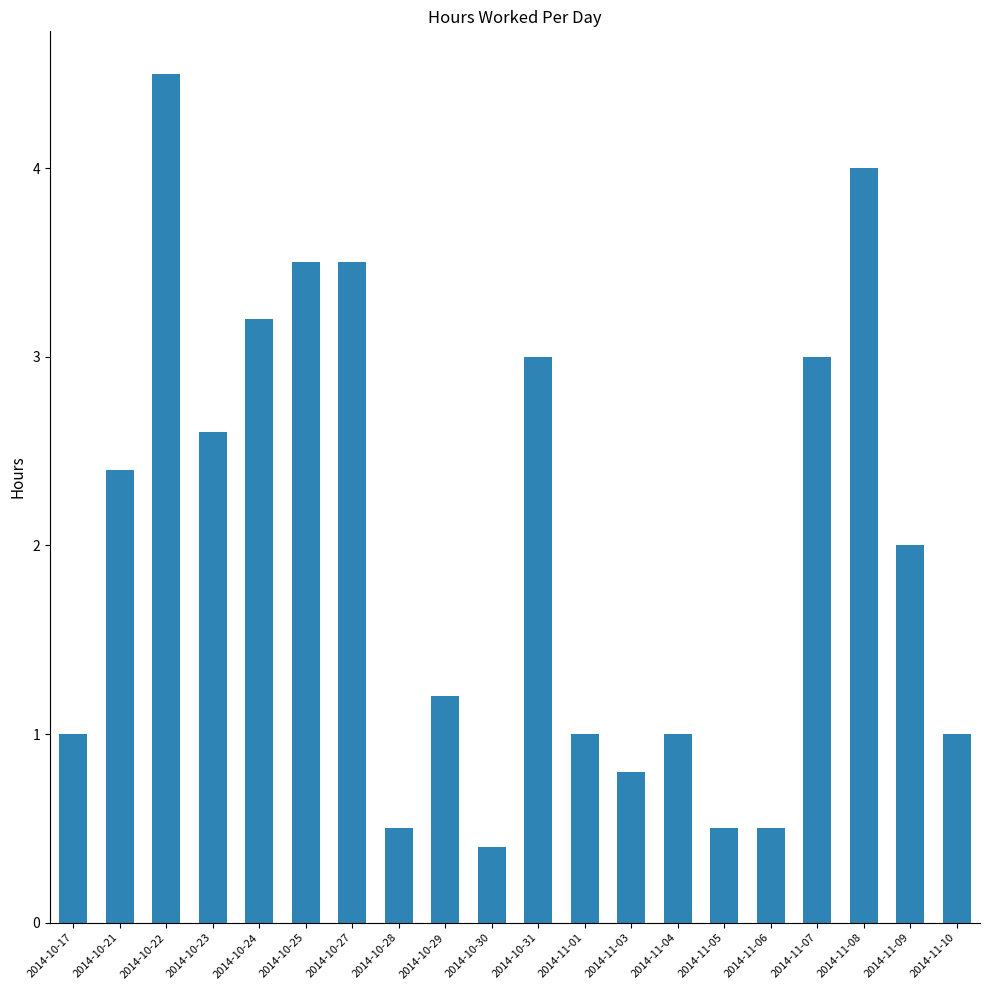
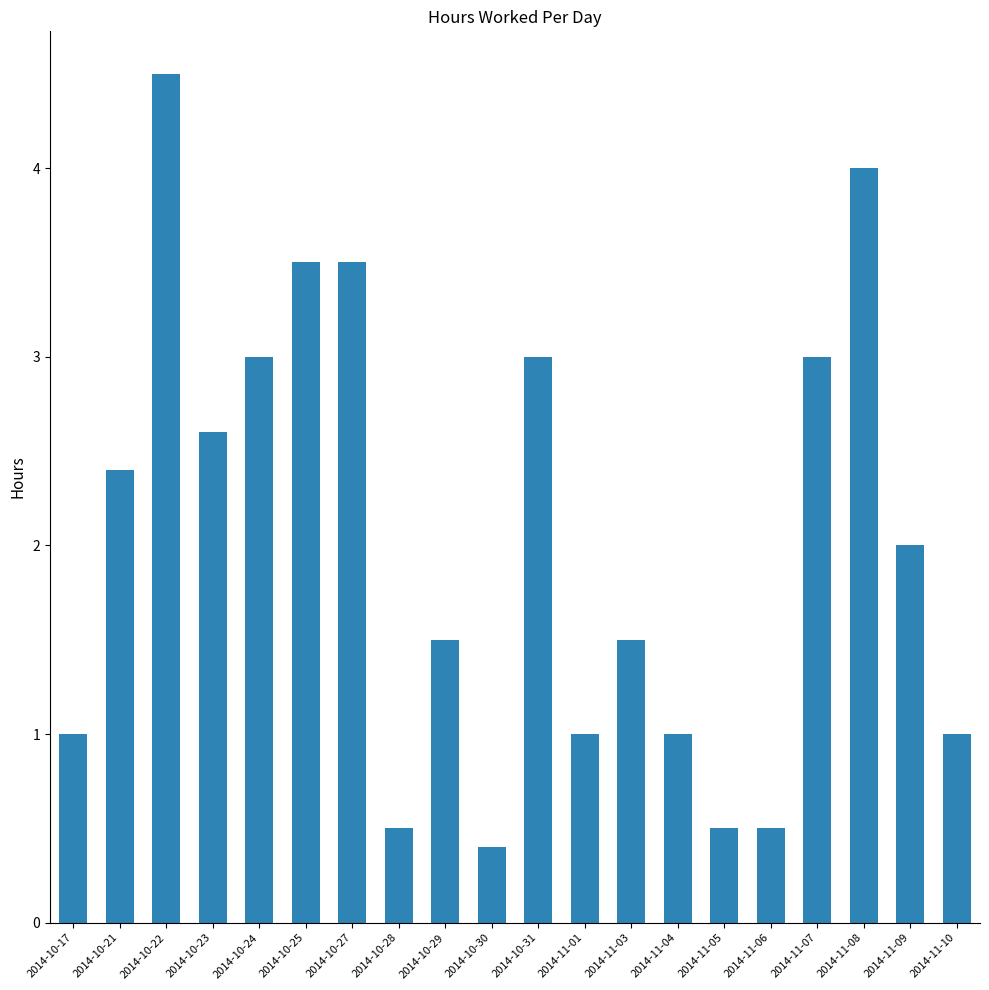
  {
    "2014-10-17": 1.0,
    "2014-10-21": 2.4,
    "2014-10-22": 4.5,
    "2014-10-23": 2.6,
-   "2014-10-24": 3.2,
+   "2014-10-24": 3.0,
    "2014-10-25": 3.5,
    "2014-10-27": 3.5,
    "2014-10-28": 0.5,
-   "2014-10-29": 1.2,
+   "2014-10-29": 1.5,
    "2014-10-30": 0.4,
    "2014-10-31": 3.0,
    "2014-11-01": 1.0,
-   "2014-11-03": 0.8,
+   "2014-11-03": 1.5,
    "2014-11-04": 1.0,
    "2014-11-05": 0.5,
    "2014-11-06": 0.5,
    "2014-11-07": 3.0,
    "2014-11-08": 4.0,
    "2014-11-09": 2.0,
    "2014-11-10": 1.0
  }
